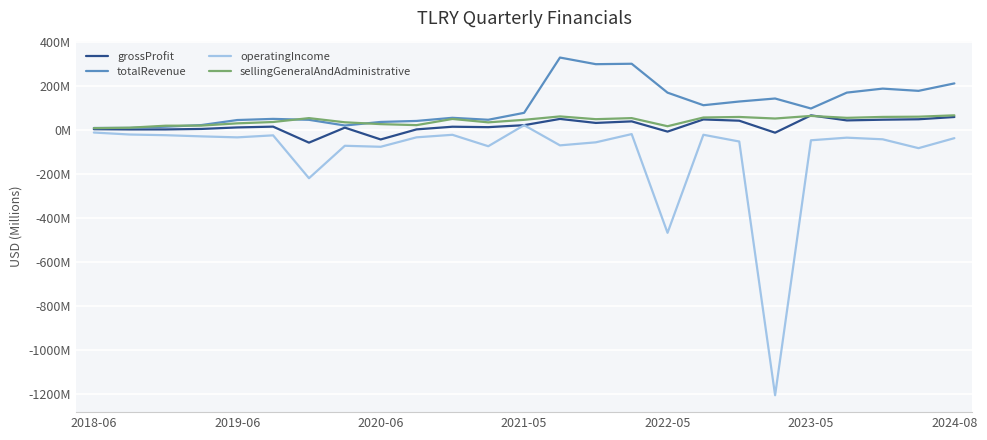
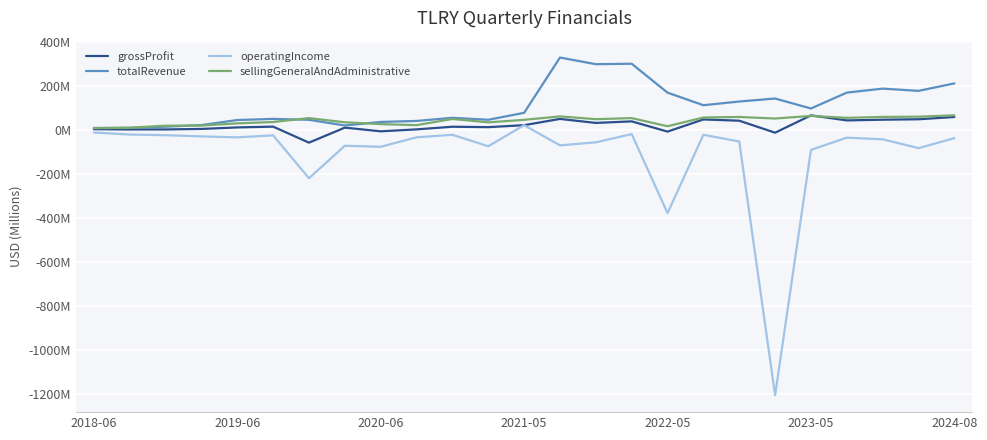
  {
    "grossProfit": {
      "2019-06": 10000000,
-     "2020-06": -40000000,
+     "2020-06": -10000000,
      "2022-05": -10000000
    },
    "totalRevenue": {
      "2019-06": 50000000,
      "2021-05": 80000000,
      "2022-05": 170000000,
      "2023-05": 100000000,
      "2024-08": 210000000
    },
    "operatingIncome": {
      "2018-06": -10000000,
      "2019-06": -30000000,
      "2020-06": -80000000,
-     "2022-05": -470000000,
-     "2023-05": -50000000,
+     "2022-05": -380000000,
+     "2023-05": -90000000,
      "2024-08": -40000000
    },
    "sellingGeneralAndAdministrative": {
      "2019-06": 30000000,
      "2021-05": 50000000,
      "2022-05": 20000000
    }
  }
